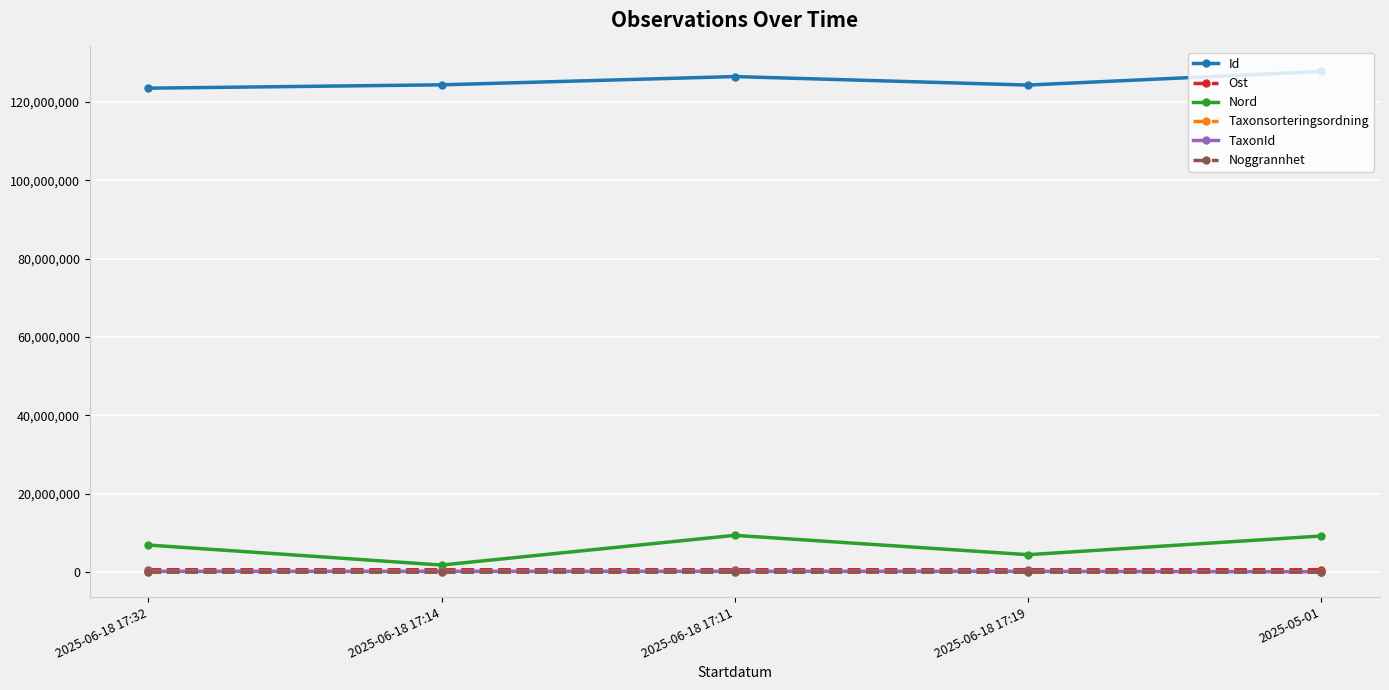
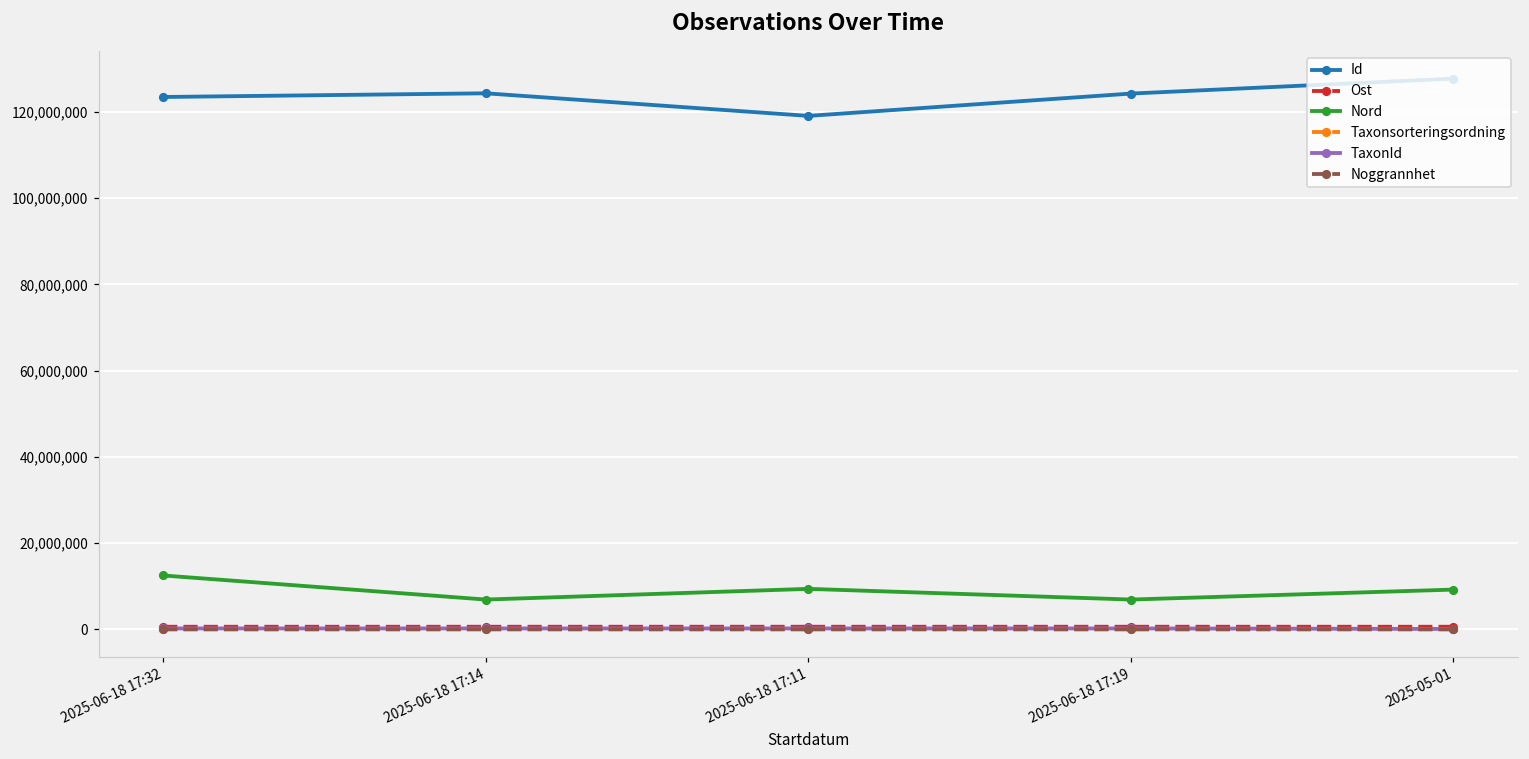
  {
    "Id": {
      "2025-06-18 17:32": "123,000,000",
      "2025-06-18 17:14": "124,000,000",
-     "2025-06-18 17:11": "126,000,000",
+     "2025-06-18 17:11": "119,000,000",
      "2025-06-18 17:19": "124,000,000"
    },
    "Nord": {
-     "2025-06-18 17:32": "7,000,000",
-     "2025-06-18 17:14": "2,000,000",
+     "2025-06-18 17:32": "13,000,000",
+     "2025-06-18 17:14": "7,000,000",
      "2025-06-18 17:11": "9,000,000",
-     "2025-06-18 17:19": "4,000,000",
+     "2025-06-18 17:19": "7,000,000",
      "2025-05-01": "9,000,000"
    }
  }
